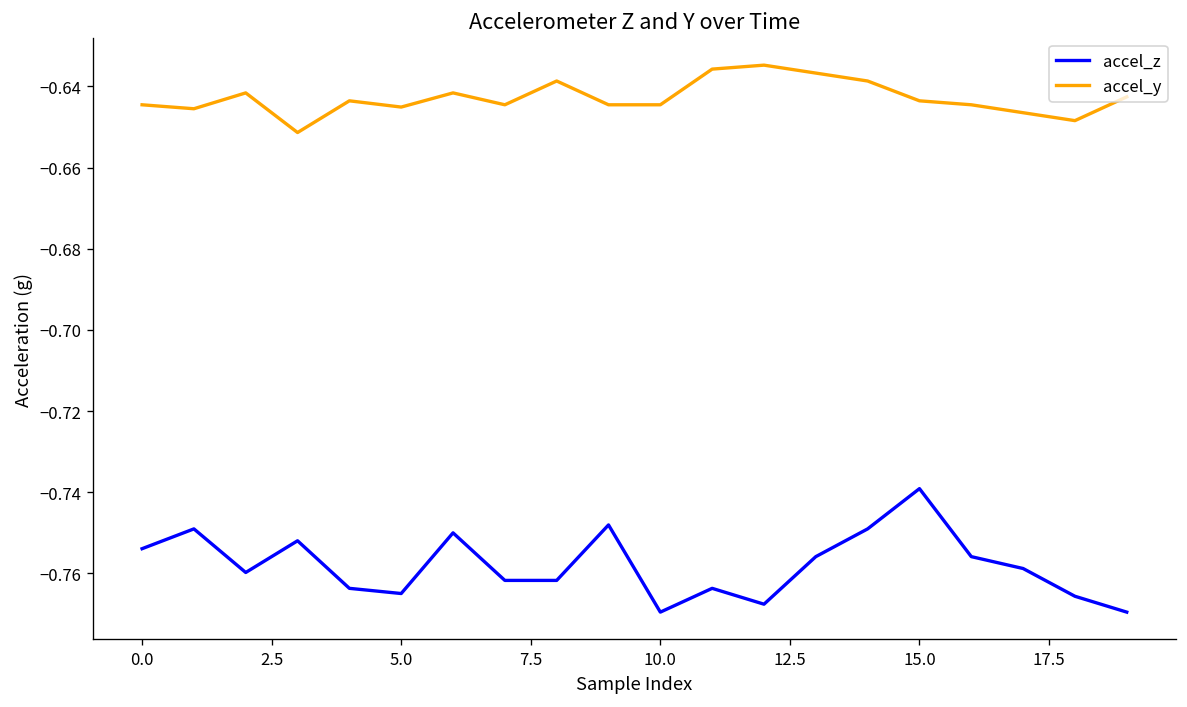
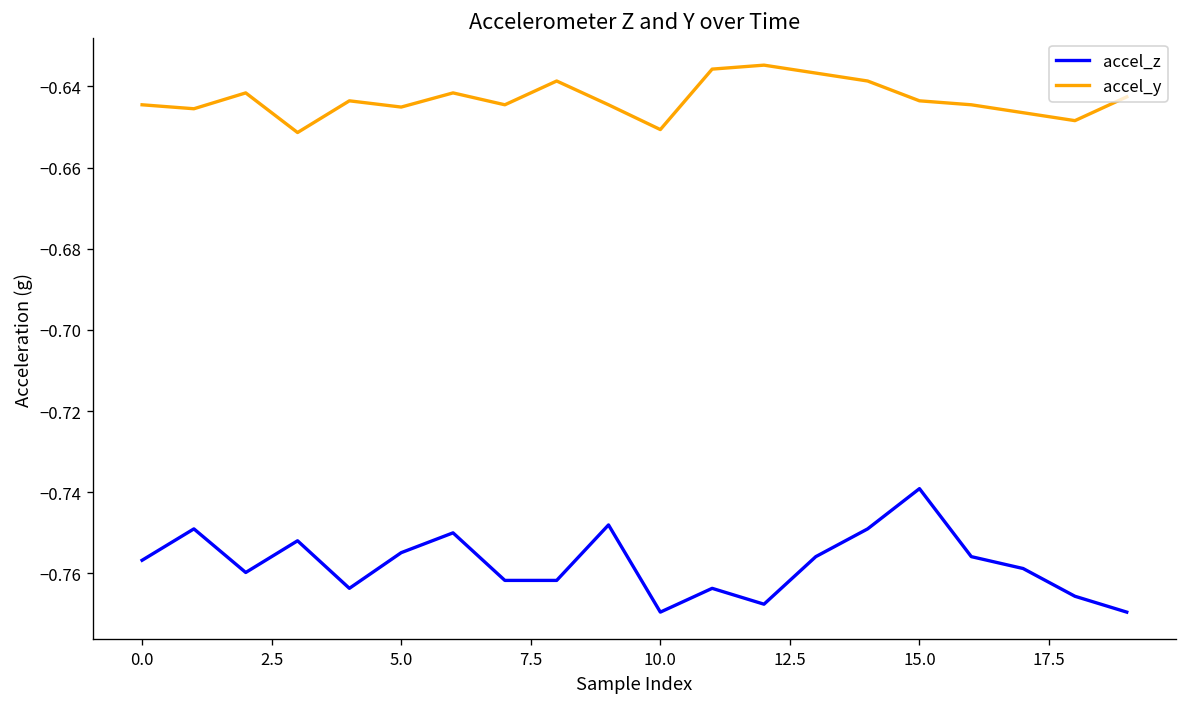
  {
    "accel_z": {
-     "0.0": -0.754,
-     "5.0": -0.765,
+     "0.0": -0.757,
+     "5.0": -0.755,
      "10.0": -0.770,
      "15.0": -0.739
    },
    "accel_y": {
      "0.0": -0.645,
      "5.0": -0.645,
-     "10.0": -0.645,
+     "10.0": -0.651,
      "15.0": -0.644
    }
  }
